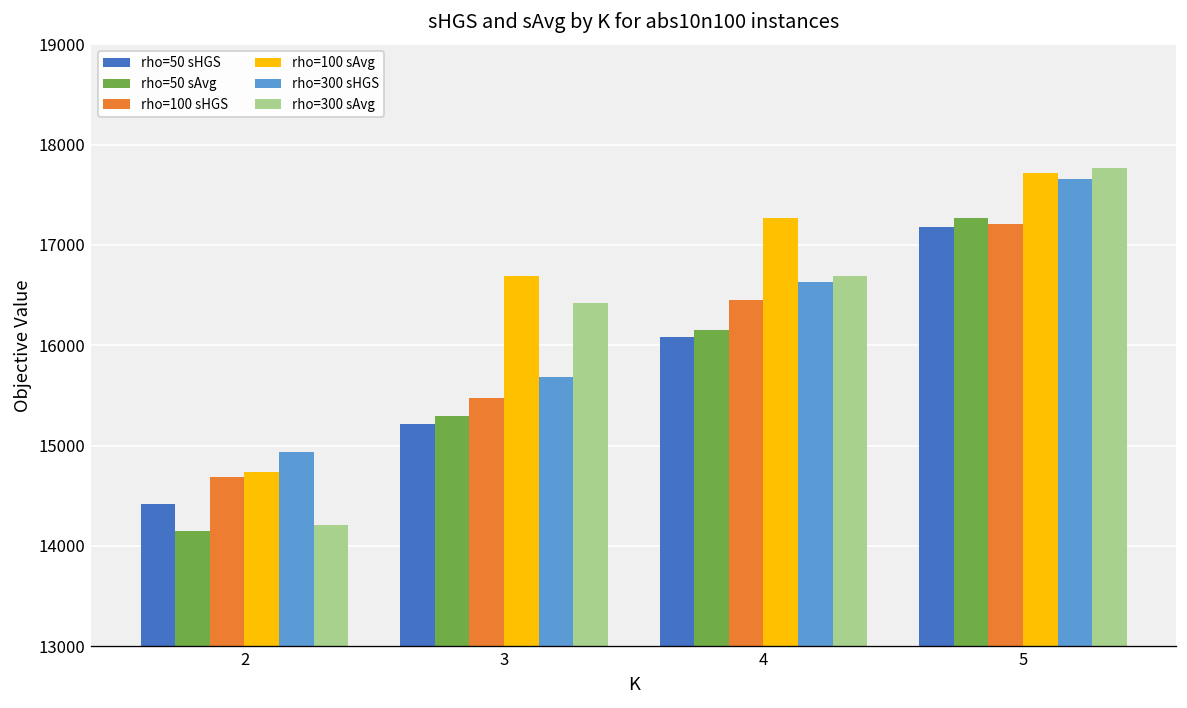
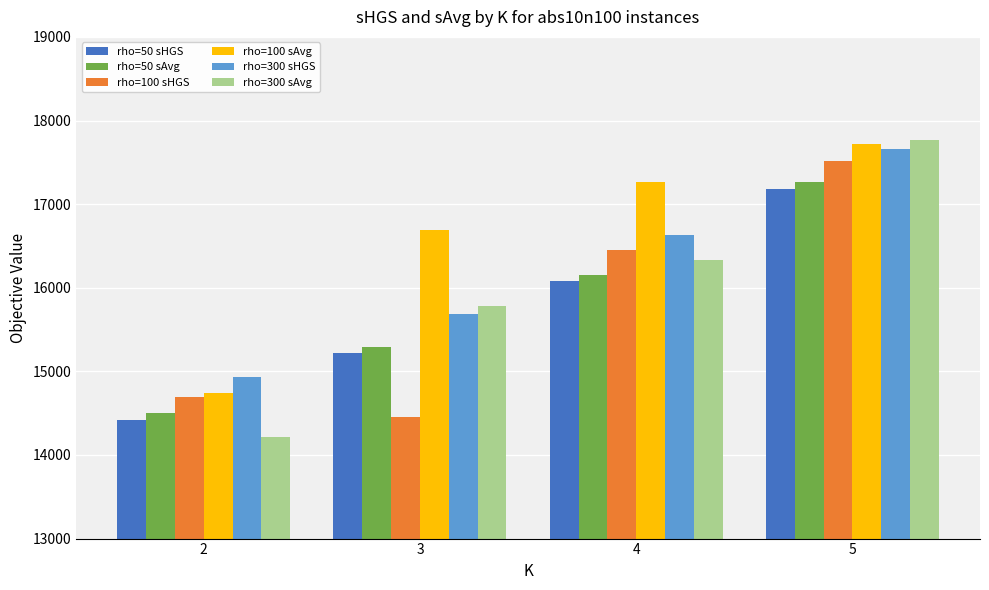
  {
    "rho=50 sAvg": {
-     "2": 14100,
+     "2": 14500,
      "3": 15300,
      "4": 16200,
      "5": 17300
    },
    "rho=100 sHGS": {
      "2": 14700,
-     "3": 15500,
+     "3": 14500,
      "4": 16400,
-     "5": 17200
+     "5": 17500
    },
    "rho=100 sAvg": {
      "2": 14700,
      "3": 16700,
      "4": 17300,
      "5": 17700
    },
    "rho=300 sAvg": {
      "2": 14200,
-     "3": 16400,
-     "4": 16700,
+     "3": 15800,
+     "4": 16300,
      "5": 17800
    }
  }
